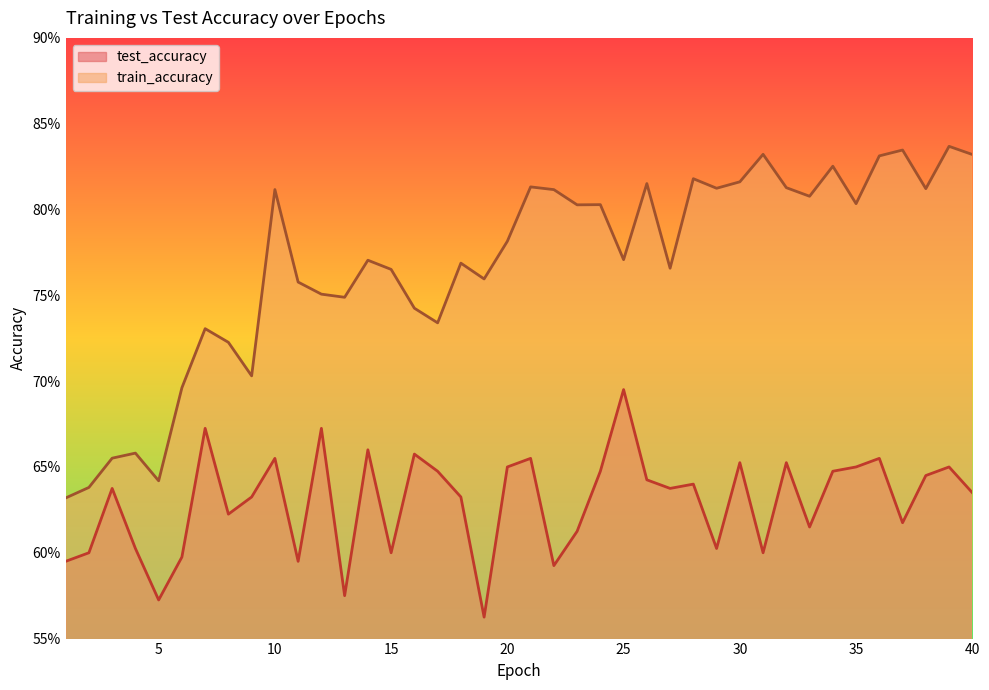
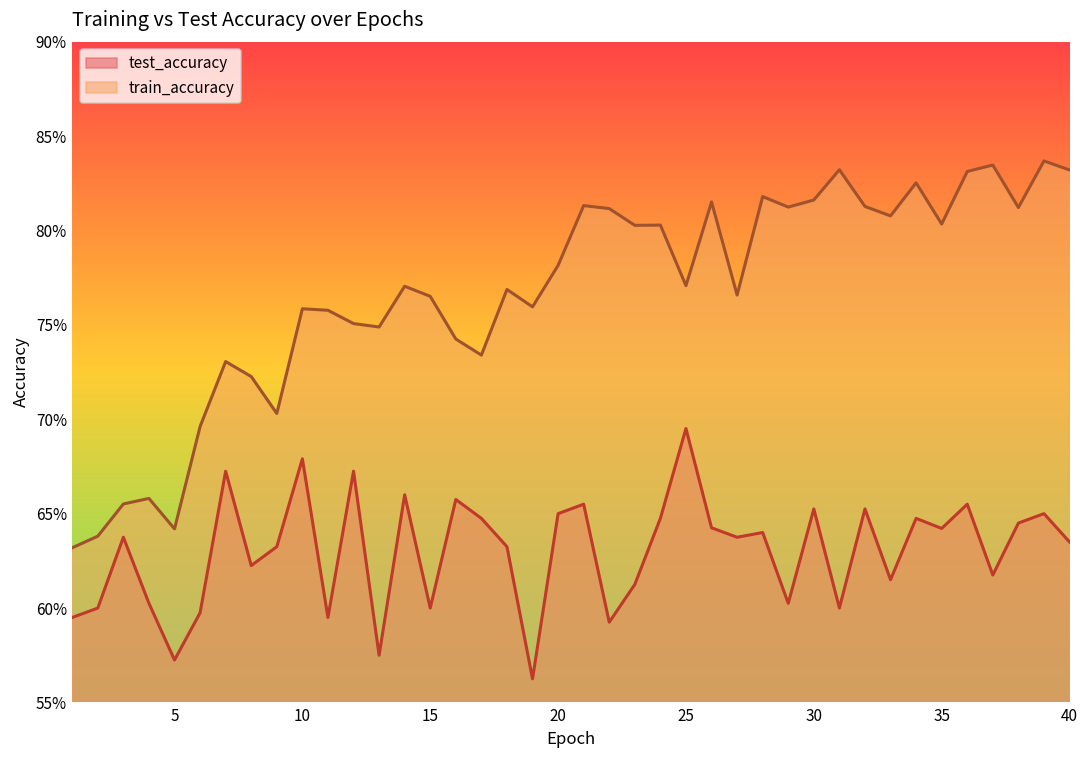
  {
    "test_accuracy": {
      "5": "57.3%",
-     "10": "65.5%",
+     "10": "67.9%",
      "15": "60.0%",
      "20": "65.0%",
      "25": "69.5%",
      "30": "65.3%",
-     "35": "65.0%",
+     "35": "64.2%",
      "40": "63.5%"
    },
    "train_accuracy": {
      "5": "64.2%",
-     "10": "81.2%",
+     "10": "75.9%",
      "15": "76.5%",
      "20": "78.2%",
      "25": "77.1%",
      "30": "81.6%",
      "35": "80.3%",
      "40": "83.2%"
    }
  }
